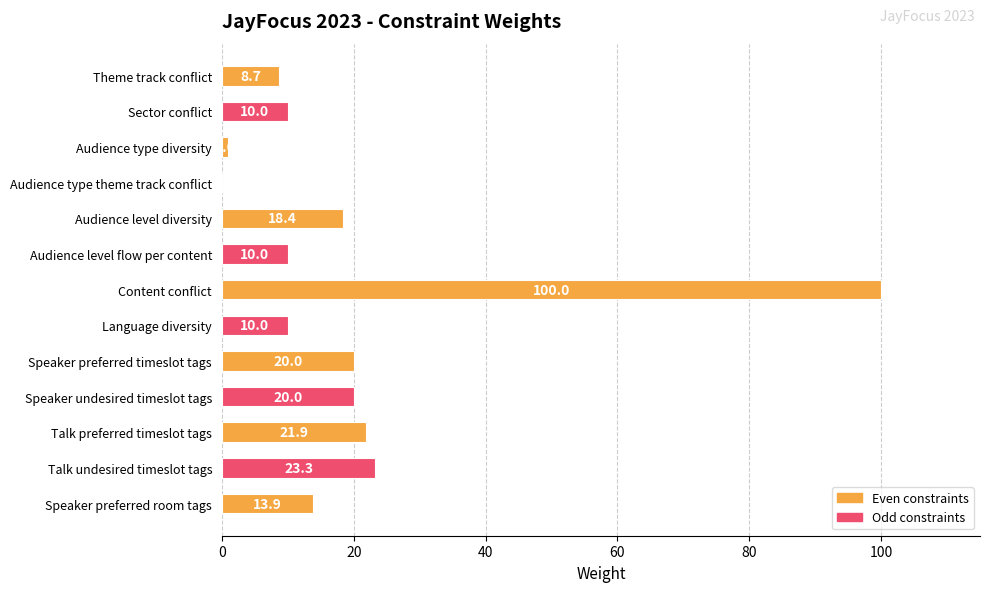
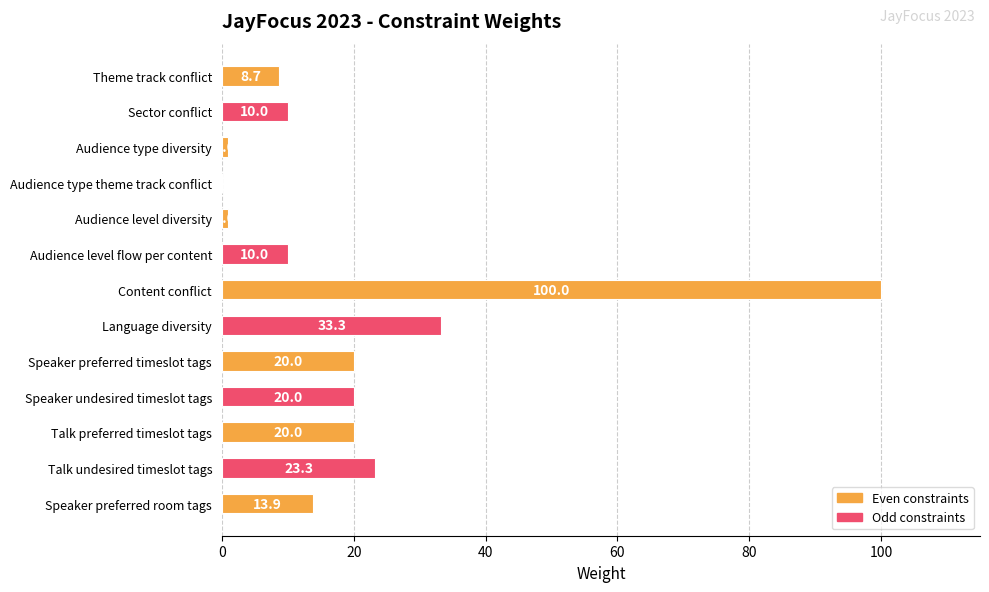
  {
    "Theme track conflict": 8.7,
    "Sector conflict": 10.0,
-   "Audience level diversity": 18,
+   "Audience level diversity": 1,
    "Audience level flow per content": 10.0,
    "Content conflict": 100.0,
-   "Language diversity": 10.0,
+   "Language diversity": 33.3,
    "Speaker preferred timeslot tags": 20.0,
    "Speaker undesired timeslot tags": 20.0,
-   "Talk preferred timeslot tags": 21.9,
+   "Talk preferred timeslot tags": 20.0,
    "Talk undesired timeslot tags": 23.3,
    "Speaker preferred room tags": 13.9
  }
